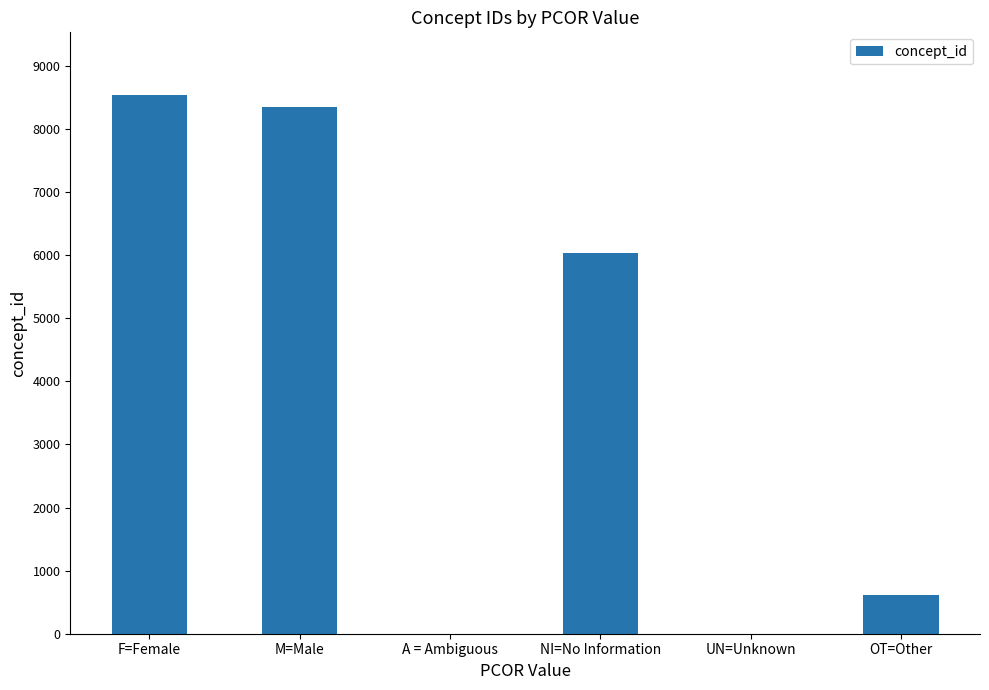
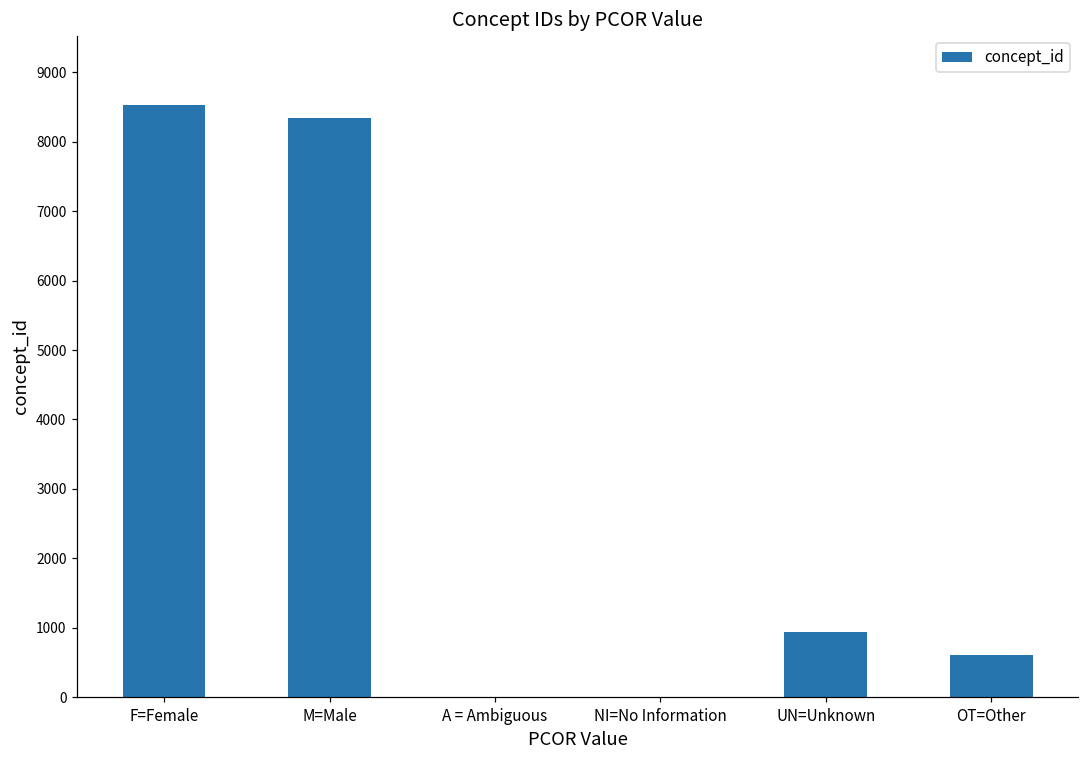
  {
    "F=Female": 8500,
    "M=Male": 8300,
    "A = Ambiguous": 0,
-   "NI=No Information": 6000,
-   "UN=Unknown": 0,
+   "NI=No Information": 0,
+   "UN=Unknown": 900,
    "OT=Other": 600
  }
